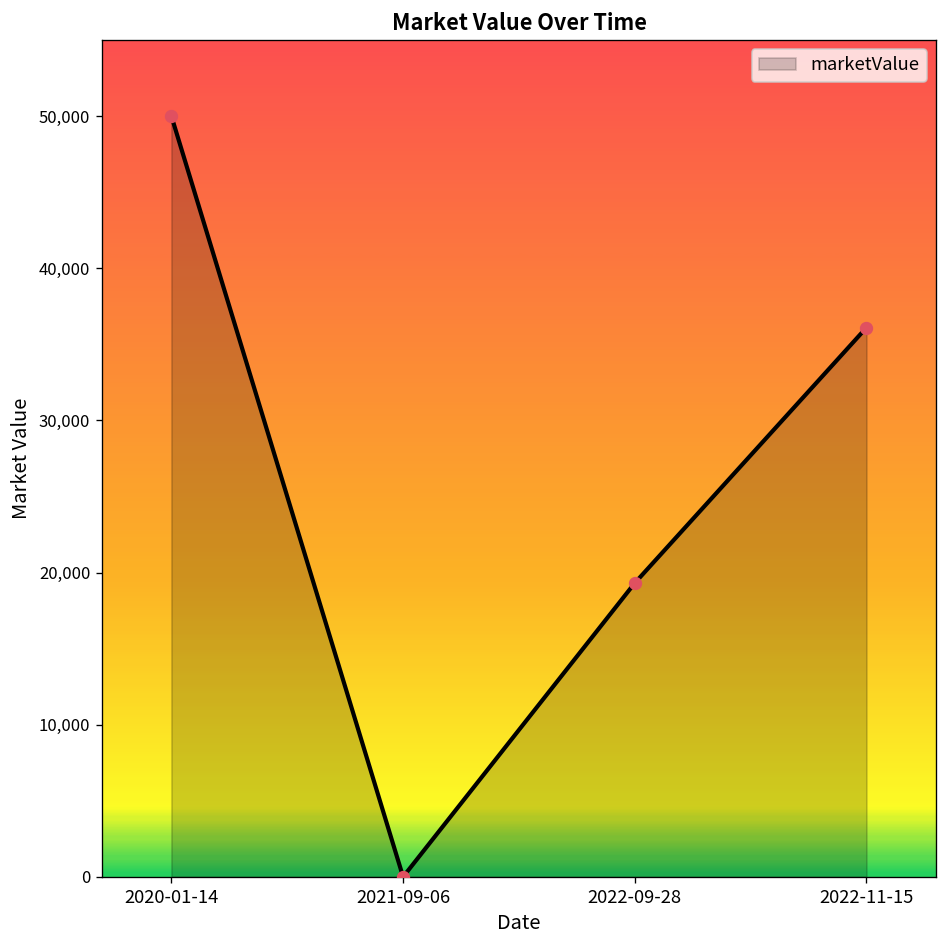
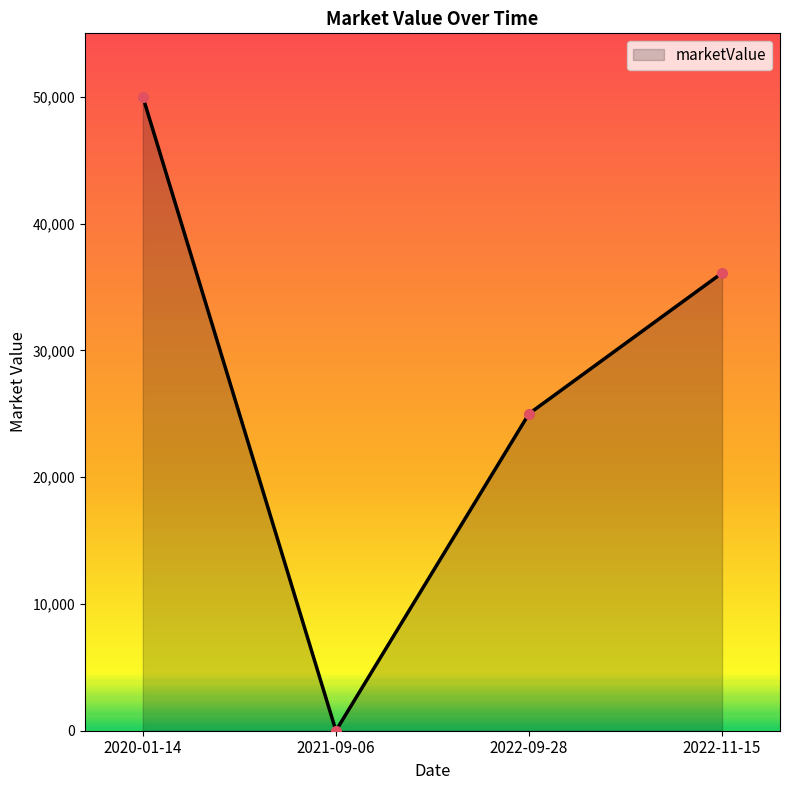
  {
    "2020-01-14": "50,000",
    "2021-09-06": "0",
-   "2022-09-28": "19,300",
+   "2022-09-28": "25,000",
    "2022-11-15": "36,100"
  }
